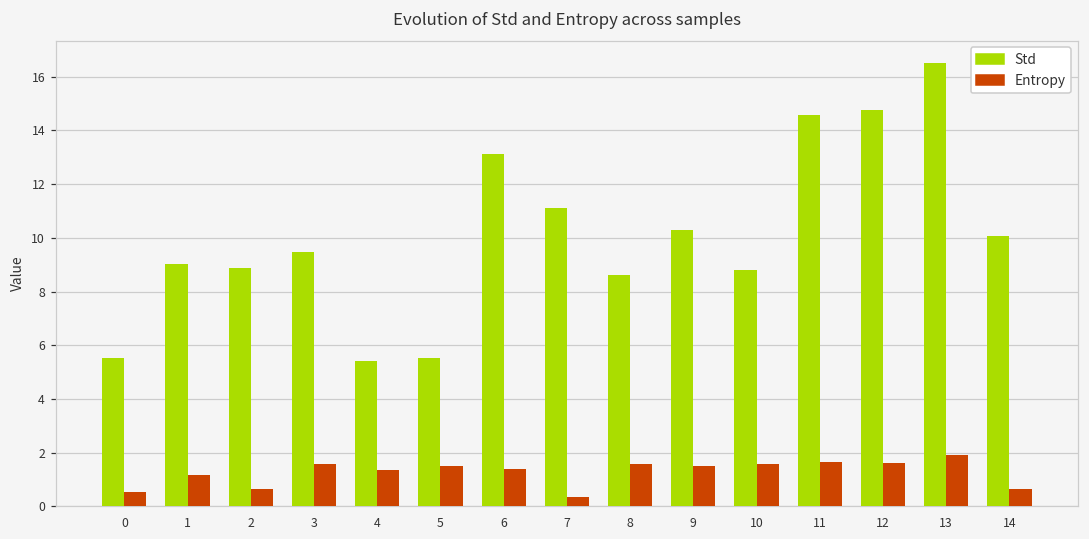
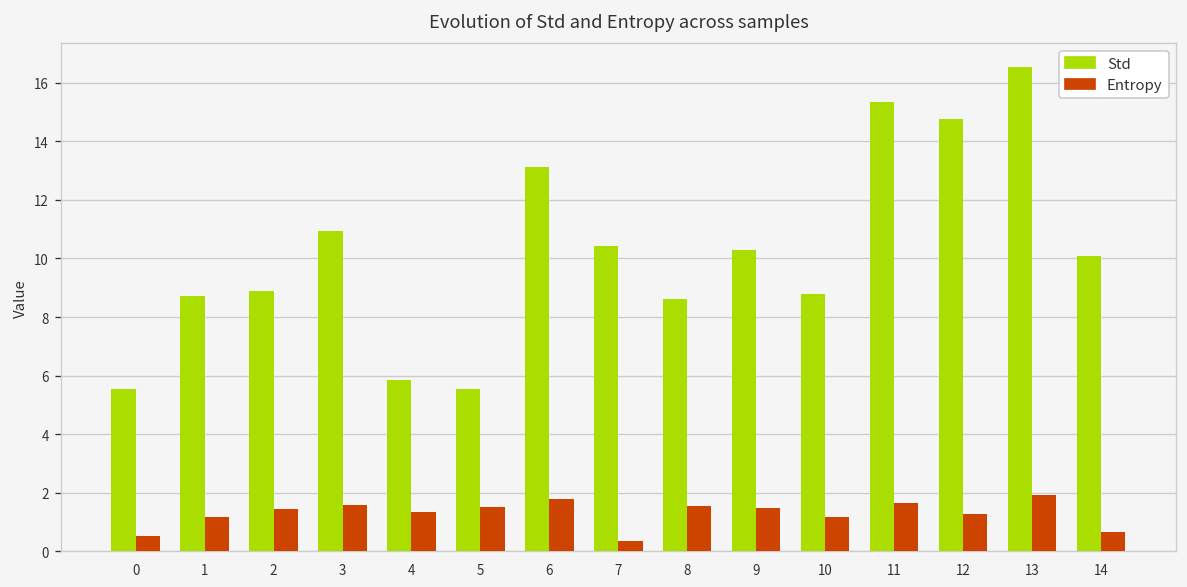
  {
    "Std": {
      "0": 5.5,
-     "1": 9.0,
+     "1": 8.7,
      "2": 8.9,
-     "3": 9.5,
-     "4": 5.4,
+     "3": 11.0,
+     "4": 5.9,
      "5": 5.5,
      "6": 13.1,
-     "7": 11.1,
+     "7": 10.4,
      "8": 8.6,
      "9": 10.3,
      "10": 8.8,
-     "11": 14.6,
+     "11": 15.4,
      "12": 14.8,
      "13": 16.5,
      "14": 10.1
    },
    "Entropy": {
      "0": 0.5,
      "1": 1.2,
-     "2": 0.6,
+     "2": 1.5,
      "3": 1.6,
      "4": 1.4,
      "5": 1.5,
-     "6": 1.4,
+     "6": 1.8,
      "7": 0.4,
      "8": 1.6,
      "9": 1.5,
-     "10": 1.6,
+     "10": 1.2,
      "11": 1.7,
-     "12": 1.6,
+     "12": 1.3,
      "13": 1.9,
      "14": 0.6
    }
  }
